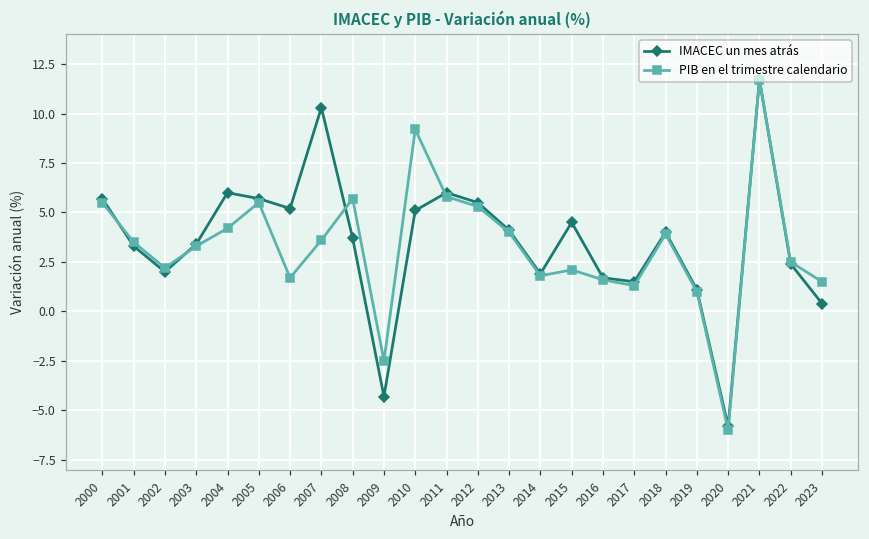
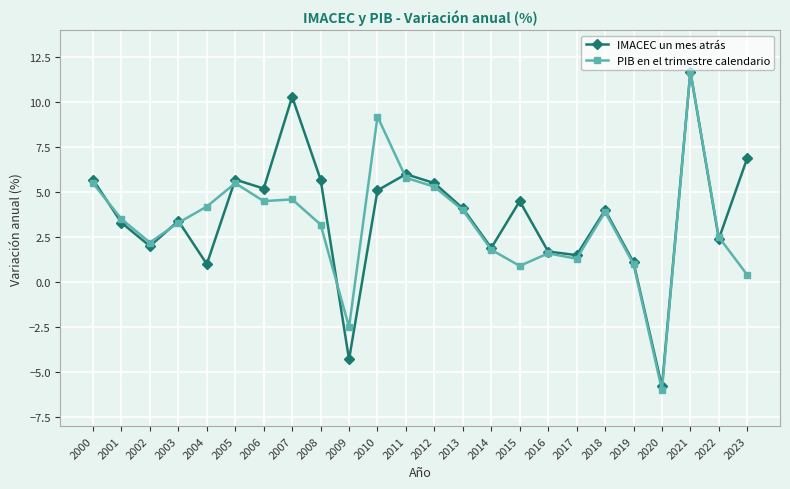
  {
    "IMACEC un mes atrás": {
      "2000": 5.7,
      "2001": 3.3,
      "2002": 2.0,
-     "2004": 6,
+     "2004": 1,
      "2005": 5.7,
      "2006": 5.2,
      "2007": 10.3,
-     "2008": 3.7,
+     "2008": 5.7,
      "2009": -4.3,
      "2010": 5.1,
      "2011": 6.0,
      "2012": 5.5,
      "2015": 4.5,
      "2017": 1.5,
      "2020": -5.8,
-     "2023": 0.4
+     "2023": 6.9
    },
    "PIB en el trimestre calendario": {
      "2000": 5.5,
      "2001": 3.5,
      "2002": 2.2,
      "2004": 4.2,
      "2005": 5.5,
-     "2006": 1.7,
-     "2007": 3.6,
-     "2008": 5.7,
+     "2006": 4.5,
+     "2007": 4.6,
+     "2008": 3.2,
      "2009": -2.5,
      "2010": 9.2,
      "2011": 5.8,
      "2012": 5.3,
-     "2015": 2.1,
+     "2015": 0.9,
      "2017": 1.3,
      "2020": -6.0,
-     "2023": 1.5
+     "2023": 0.4
    }
  }
